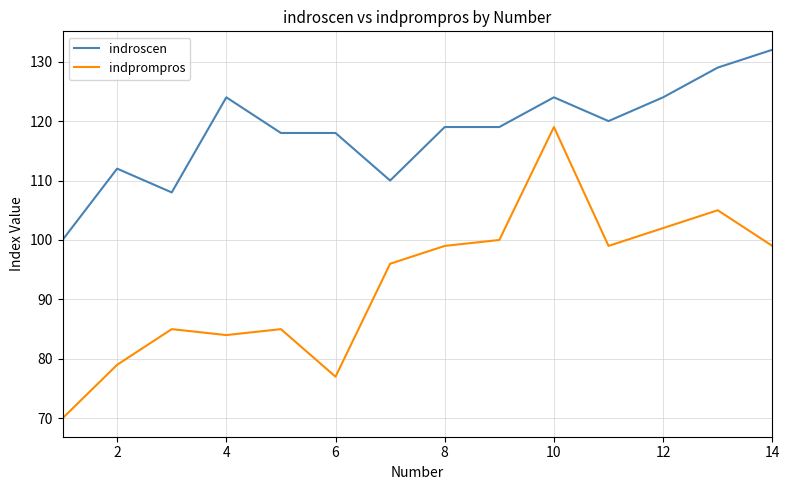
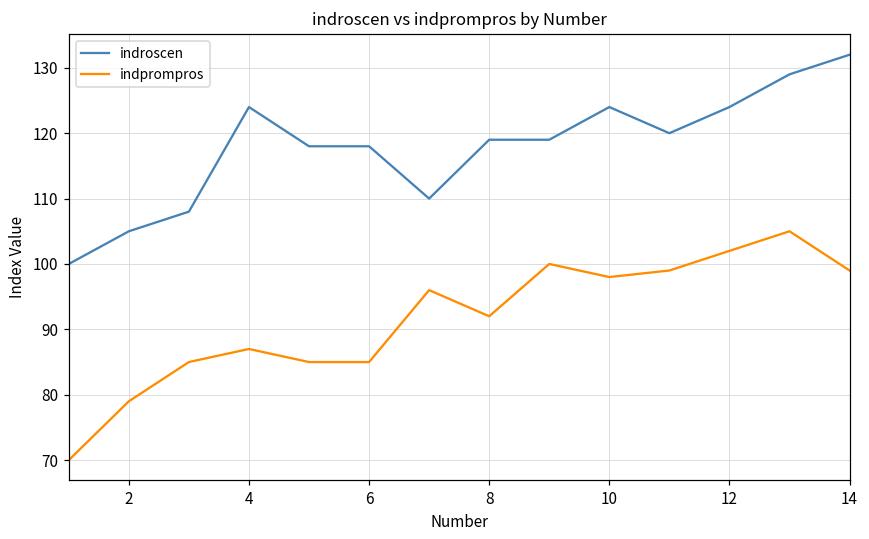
  {
    "indroscen": {
-     "2": 112,
+     "2": 105,
      "4": 124,
      "6": 118,
      "8": 119,
      "10": 124,
      "12": 124,
      "14": 132
    },
    "indprompros": {
      "2": 79,
-     "4": 84,
-     "6": 77,
-     "8": 99,
-     "10": 119,
+     "4": 87,
+     "6": 85,
+     "8": 92,
+     "10": 98,
      "12": 102,
      "14": 99
    }
  }
